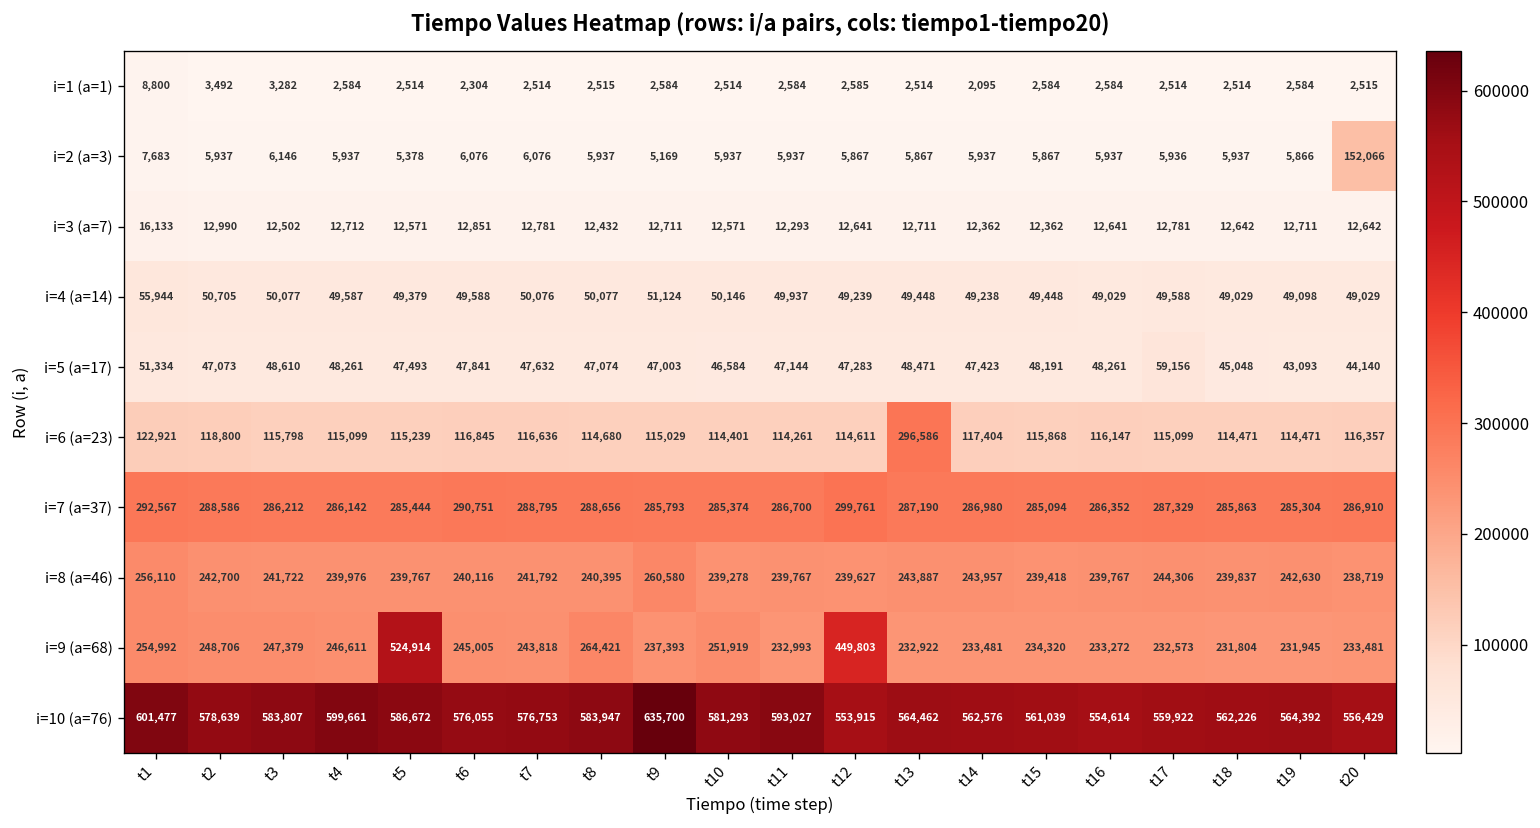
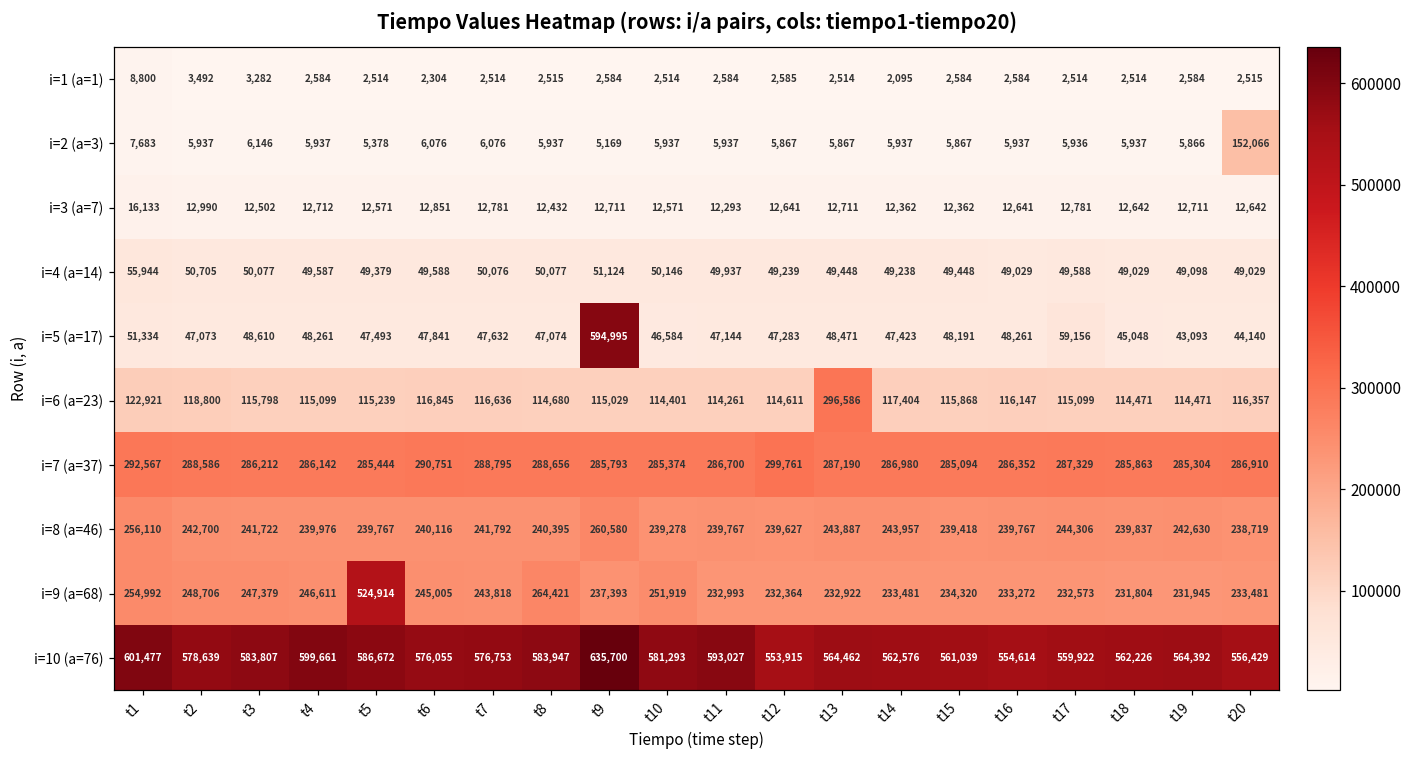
  {
    "i=1 (a=1)": {
      "t1": "8,800",
      "t2": "3,492",
      "t3": "3,282",
      "t4": "2,584",
      "t5": "2,514",
      "t6": "2,304",
      "t7": "2,514",
      "t8": "2,515",
      "t9": "2,584",
      "t10": "2,514",
      "t11": "2,584",
      "t12": "2,585",
      "t13": "2,514",
      "t14": "2,095",
      "t15": "2,584",
      "t16": "2,584",
      "t17": "2,514",
      "t18": "2,514",
      "t19": "2,584",
      "t20": "2,515"
    },
    "i=2 (a=3)": {
      "t1": "7,683",
      "t2": "5,937",
      "t3": "6,146",
      "t4": "5,937",
      "t5": "5,378",
      "t6": "6,076",
      "t7": "6,076",
      "t8": "5,937",
      "t9": "5,169",
      "t10": "5,937",
      "t11": "5,937",
      "t12": "5,867",
      "t13": "5,867",
      "t14": "5,937",
      "t15": "5,867",
      "t16": "5,937",
      "t17": "5,936",
      "t18": "5,937",
      "t19": "5,866",
      "t20": "152,066"
    },
    "i=3 (a=7)": {
      "t1": "16,133",
      "t2": "12,990",
      "t3": "12,502",
      "t4": "12,712",
      "t5": "12,571",
      "t6": "12,851",
      "t7": "12,781",
      "t8": "12,432",
      "t9": "12,711",
      "t10": "12,571",
      "t11": "12,293",
      "t12": "12,641",
      "t13": "12,711",
      "t14": "12,362",
      "t15": "12,362",
      "t16": "12,641",
      "t17": "12,781",
      "t18": "12,642",
      "t19": "12,711",
      "t20": "12,642"
    },
    "i=4 (a=14)": {
      "t1": "55,944",
      "t2": "50,705",
      "t3": "50,077",
      "t4": "49,587",
      "t5": "49,379",
      "t6": "49,588",
      "t7": "50,076",
      "t8": "50,077",
      "t9": "51,124",
      "t10": "50,146",
      "t11": "49,937",
      "t12": "49,239",
      "t13": "49,448",
      "t14": "49,238",
      "t15": "49,448",
      "t16": "49,029",
      "t17": "49,588",
      "t18": "49,029",
      "t19": "49,098",
      "t20": "49,029"
    },
    "i=5 (a=17)": {
      "t1": "51,334",
      "t2": "47,073",
      "t3": "48,610",
      "t4": "48,261",
      "t5": "47,493",
      "t6": "47,841",
      "t7": "47,632",
      "t8": "47,074",
-     "t9": "47,003",
+     "t9": "594,995",
      "t10": "46,584",
      "t11": "47,144",
      "t12": "47,283",
      "t13": "48,471",
      "t14": "47,423",
      "t15": "48,191",
      "t16": "48,261",
      "t17": "59,156",
      "t18": "45,048",
      "t19": "43,093",
      "t20": "44,140"
    },
    "i=6 (a=23)": {
      "t1": "122,921",
      "t2": "118,800",
      "t3": "115,798",
      "t4": "115,099",
      "t5": "115,239",
      "t6": "116,845",
      "t7": "116,636",
      "t8": "114,680",
      "t9": "115,029",
      "t10": "114,401",
      "t11": "114,261",
      "t12": "114,611",
      "t13": "296,586",
      "t14": "117,404",
      "t15": "115,868",
      "t16": "116,147",
      "t17": "115,099",
      "t18": "114,471",
      "t19": "114,471",
      "t20": "116,357"
    },
    "i=7 (a=37)": {
      "t1": "292,567",
      "t2": "288,586",
      "t3": "286,212",
      "t4": "286,142",
      "t5": "285,444",
      "t6": "290,751",
      "t7": "288,795",
      "t8": "288,656",
      "t9": "285,793",
      "t10": "285,374",
      "t11": "286,700",
      "t12": "299,761",
      "t13": "287,190",
      "t14": "286,980",
      "t15": "285,094",
      "t16": "286,352",
      "t17": "287,329",
      "t18": "285,863",
      "t19": "285,304",
      "t20": "286,910"
    },
    "i=8 (a=46)": {
      "t1": "256,110",
      "t2": "242,700",
      "t3": "241,722",
      "t4": "239,976",
      "t5": "239,767",
      "t6": "240,116",
      "t7": "241,792",
      "t8": "240,395",
      "t9": "260,580",
      "t10": "239,278",
      "t11": "239,767",
      "t12": "239,627",
      "t13": "243,887",
      "t14": "243,957",
      "t15": "239,418",
      "t16": "239,767",
      "t17": "244,306",
      "t18": "239,837",
      "t19": "242,630",
      "t20": "238,719"
    },
    "i=9 (a=68)": {
      "t1": "254,992",
      "t2": "248,706",
      "t3": "247,379",
      "t4": "246,611",
      "t5": "524,914",
      "t6": "245,005",
      "t7": "243,818",
      "t8": "264,421",
      "t9": "237,393",
      "t10": "251,919",
      "t11": "232,993",
-     "t12": "449,803",
+     "t12": "232,364",
      "t13": "232,922",
      "t14": "233,481",
      "t15": "234,320",
      "t16": "233,272",
      "t17": "232,573",
      "t18": "231,804",
      "t19": "231,945",
      "t20": "233,481"
    },
    "i=10 (a=76)": {
      "t1": "601,477",
      "t2": "578,639",
      "t3": "583,807",
      "t4": "599,661",
      "t5": "586,672",
      "t6": "576,055",
      "t7": "576,753",
      "t8": "583,947",
      "t9": "635,700",
      "t10": "581,293",
      "t11": "593,027",
      "t12": "553,915",
      "t13": "564,462",
      "t14": "562,576",
      "t15": "561,039",
      "t16": "554,614",
      "t17": "559,922",
      "t18": "562,226",
      "t19": "564,392",
      "t20": "556,429"
    }
  }
